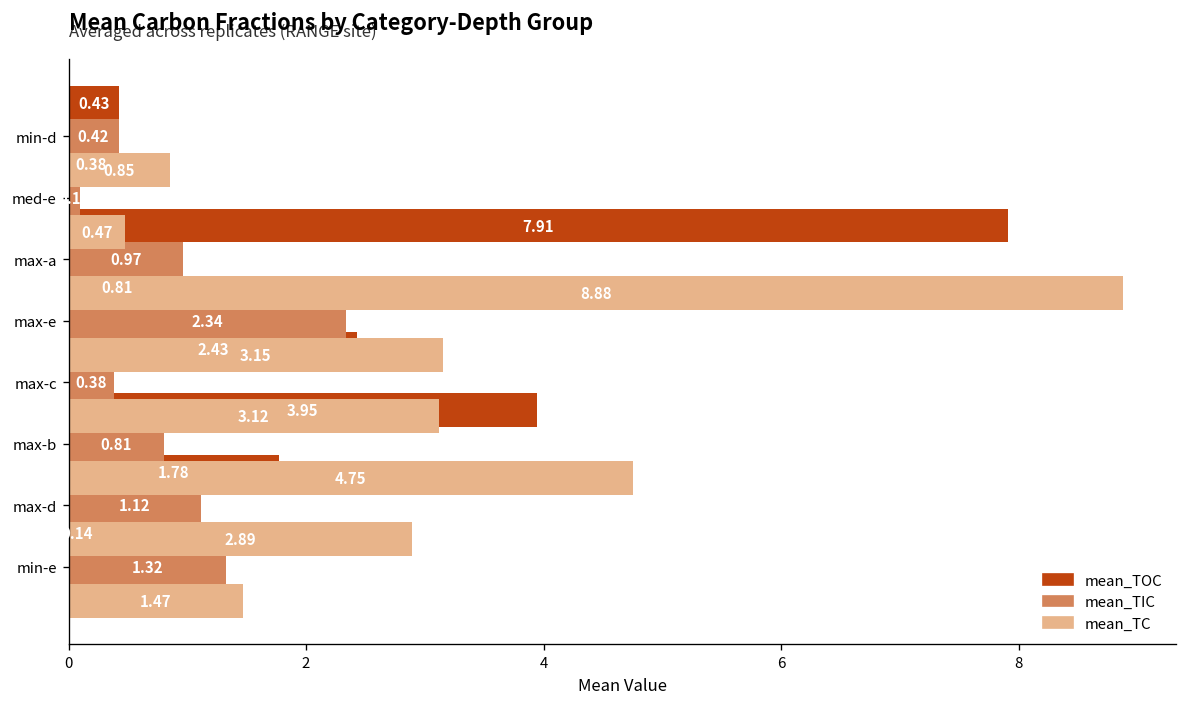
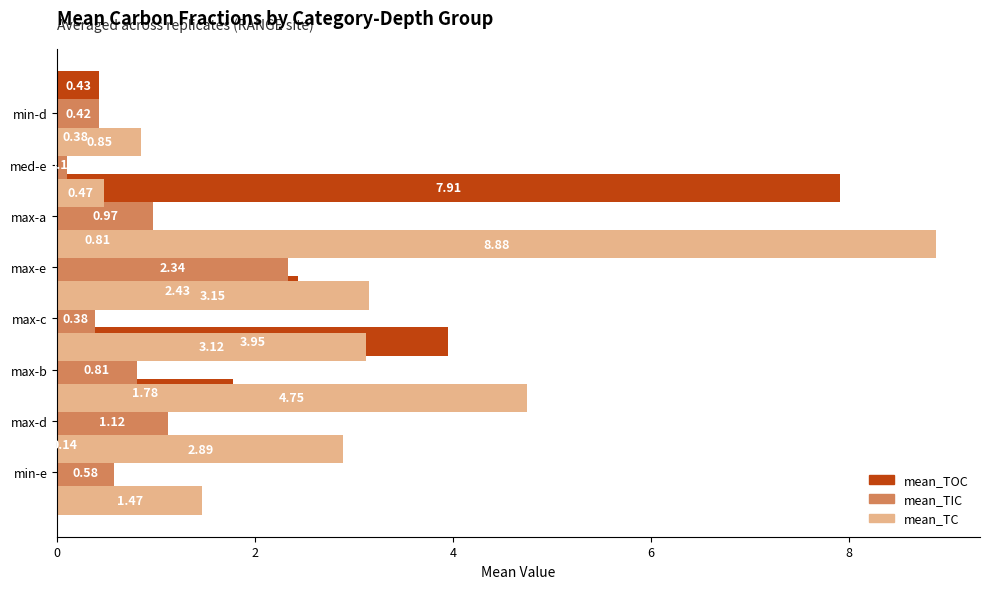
  {
    "mean_TIC": {
      "min-d": 0.42,
      "max-a": 0.97,
      "max-e": 2.34,
      "max-c": 0.38,
      "max-b": 0.81,
      "max-d": 1.12,
-     "min-e": 1.32
+     "min-e": 0.58
    }
  }
